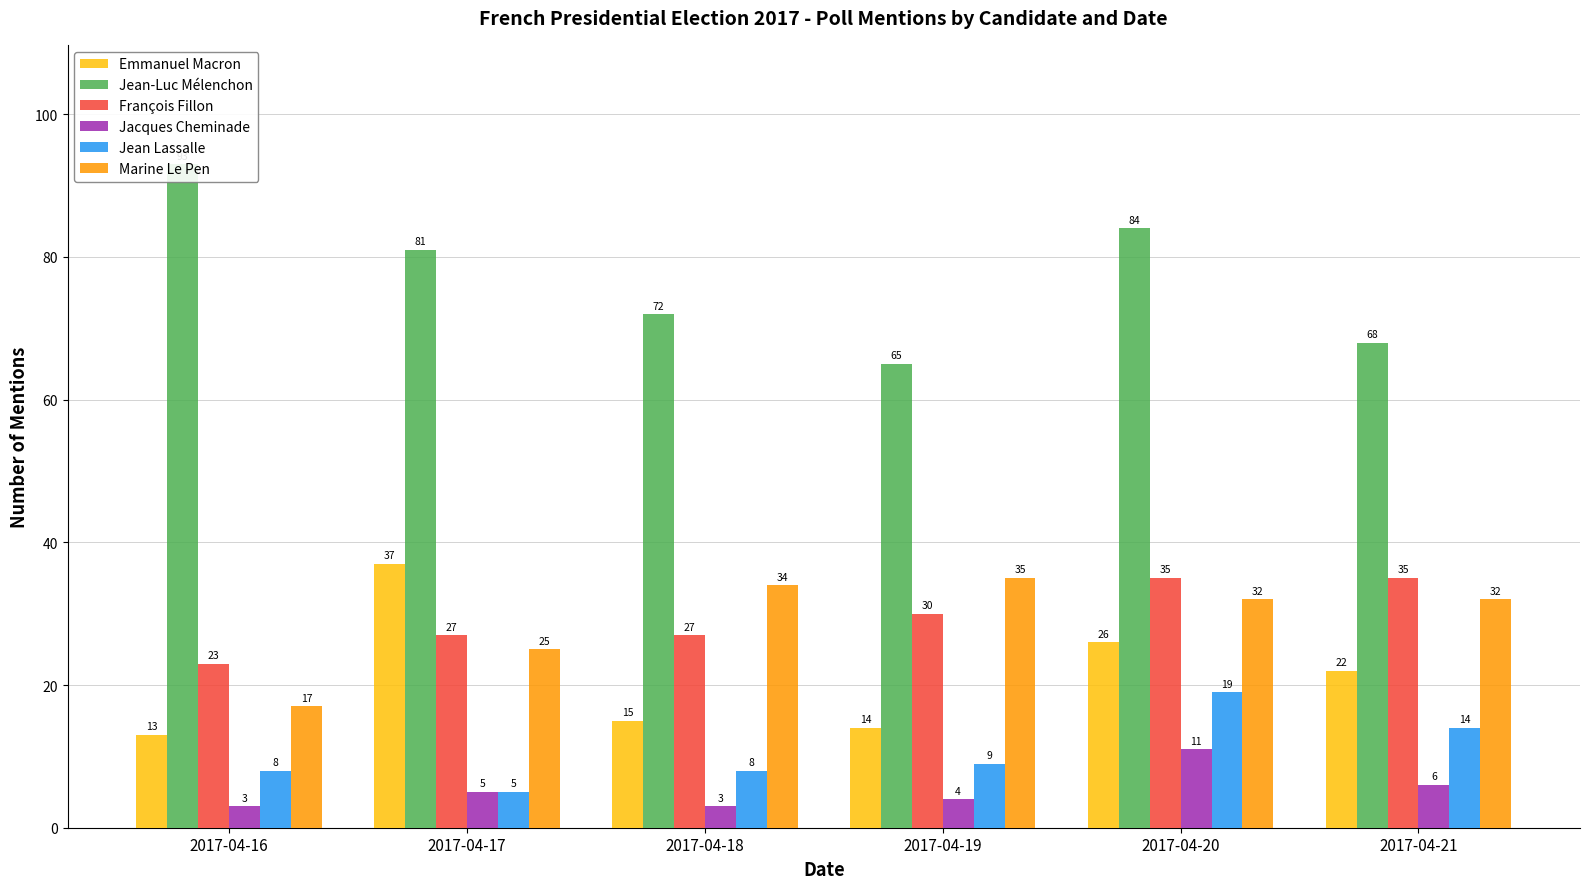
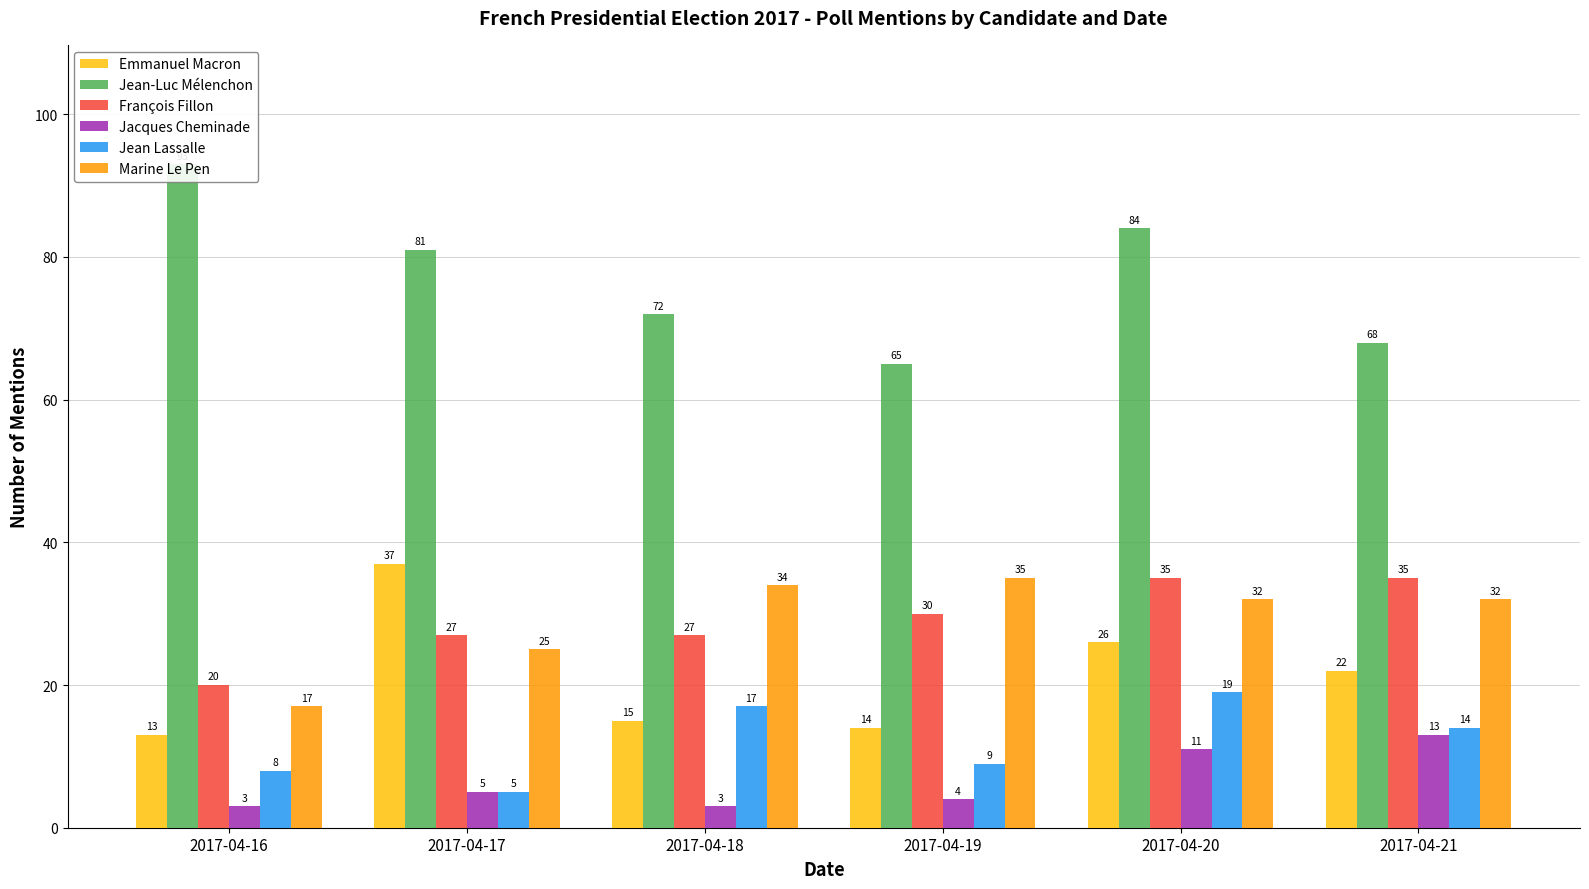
  {
    "Jean-Luc Mélenchon": {
      "2017-04-17": 81,
      "2017-04-18": 72,
      "2017-04-19": 65,
      "2017-04-20": 84,
      "2017-04-21": 68
    },
    "François Fillon": {
-     "2017-04-16": 23,
+     "2017-04-16": 20,
      "2017-04-17": 27,
      "2017-04-18": 27,
      "2017-04-19": 30,
      "2017-04-20": 35,
      "2017-04-21": 35
    },
    "Jacques Cheminade": {
      "2017-04-16": 3,
      "2017-04-17": 5,
      "2017-04-18": 3,
      "2017-04-19": 4,
      "2017-04-20": 11,
-     "2017-04-21": 6
+     "2017-04-21": 13
    },
    "Jean Lassalle": {
      "2017-04-16": 8,
      "2017-04-17": 5,
-     "2017-04-18": 8,
+     "2017-04-18": 17,
      "2017-04-19": 9,
      "2017-04-20": 19,
      "2017-04-21": 14
    }
  }
